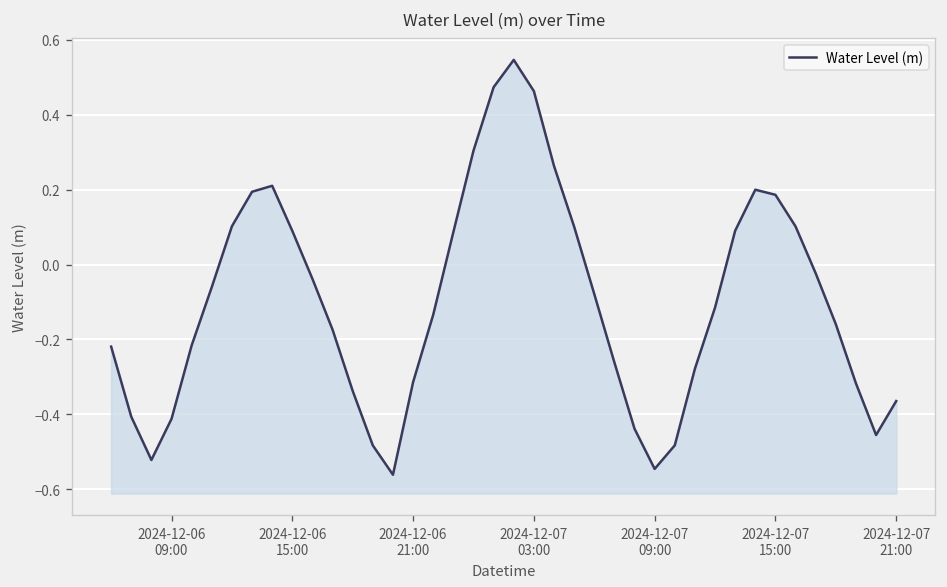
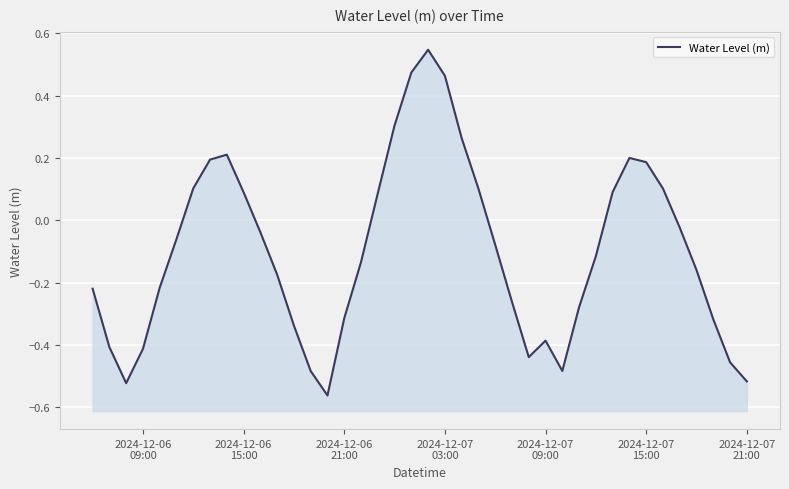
  {
    "2024-12-06 09:00": -0.41,
    "2024-12-06 15:00": 0.09,
    "2024-12-06 21:00": -0.31,
    "2024-12-07 03:00": 0.46,
-   "2024-12-07 09:00": -0.55,
+   "2024-12-07 09:00": -0.39,
    "2024-12-07 15:00": 0.19,
-   "2024-12-07 21:00": -0.36
+   "2024-12-07 21:00": -0.52
  }
